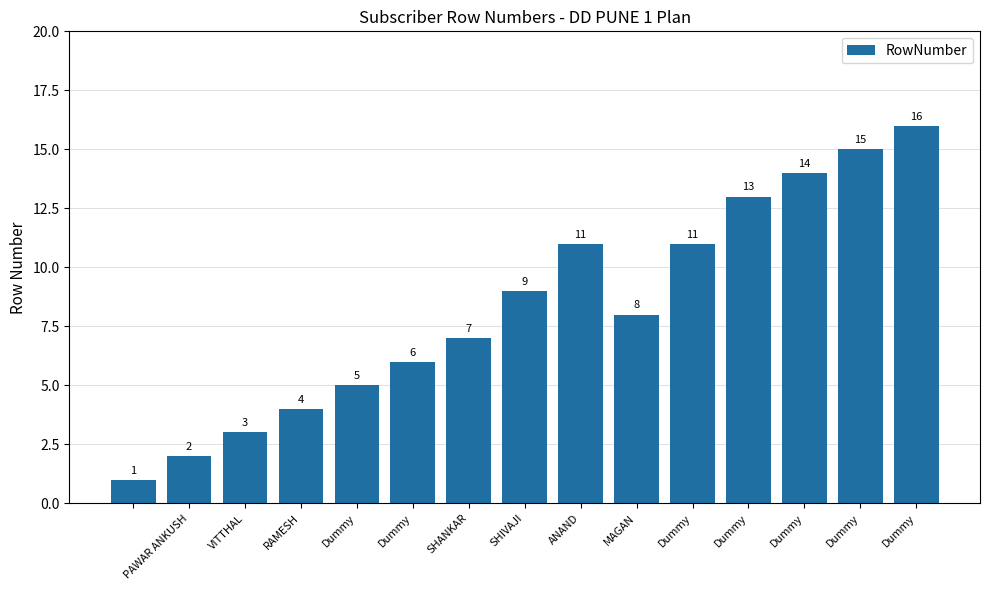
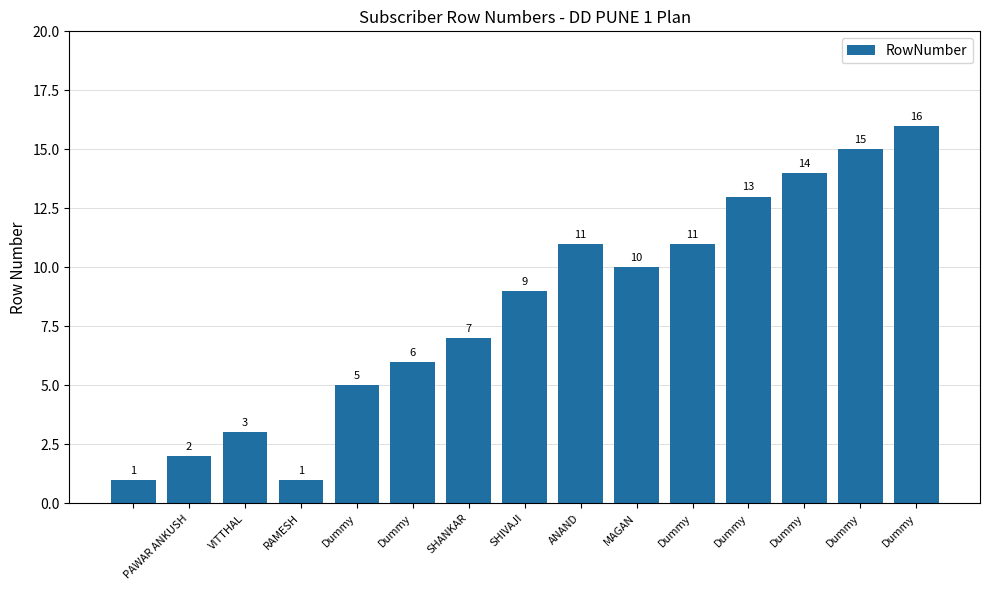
  {
    "PAWAR ANKUSH": 2,
    "VITTHAL": 3,
-   "RAMESH": 4,
+   "RAMESH": 1,
    "SHANKAR": 7,
    "SHIVAJI": 9,
    "ANAND": 11,
-   "MAGAN": 8
+   "MAGAN": 10
  }
